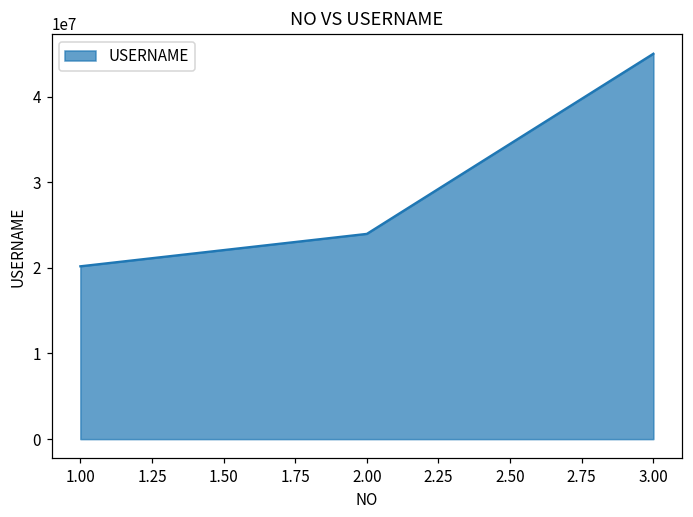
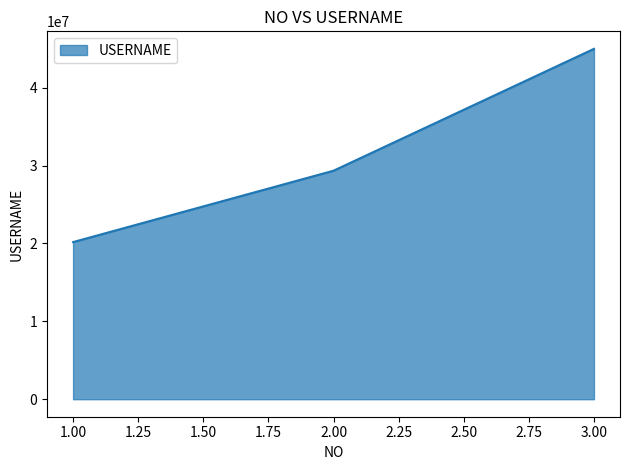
  {
    "1.00": 20000000,
-   "2.00": 24000000,
+   "2.00": 29000000,
    "3.00": 45000000
  }
